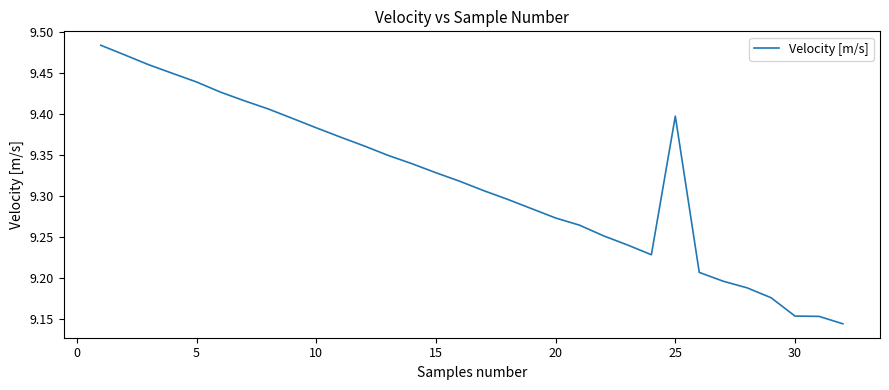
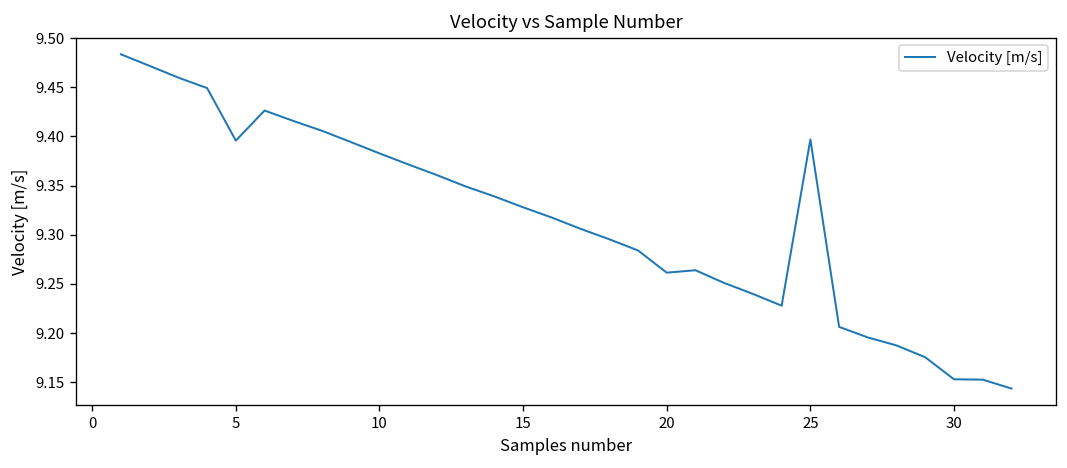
  {
-   "5": 9.44,
+   "5": 9.40,
    "10": 9.38,
    "15": 9.33,
-   "20": 9.27,
+   "20": 9.26,
    "25": 9.40,
    "30": 9.15
  }
